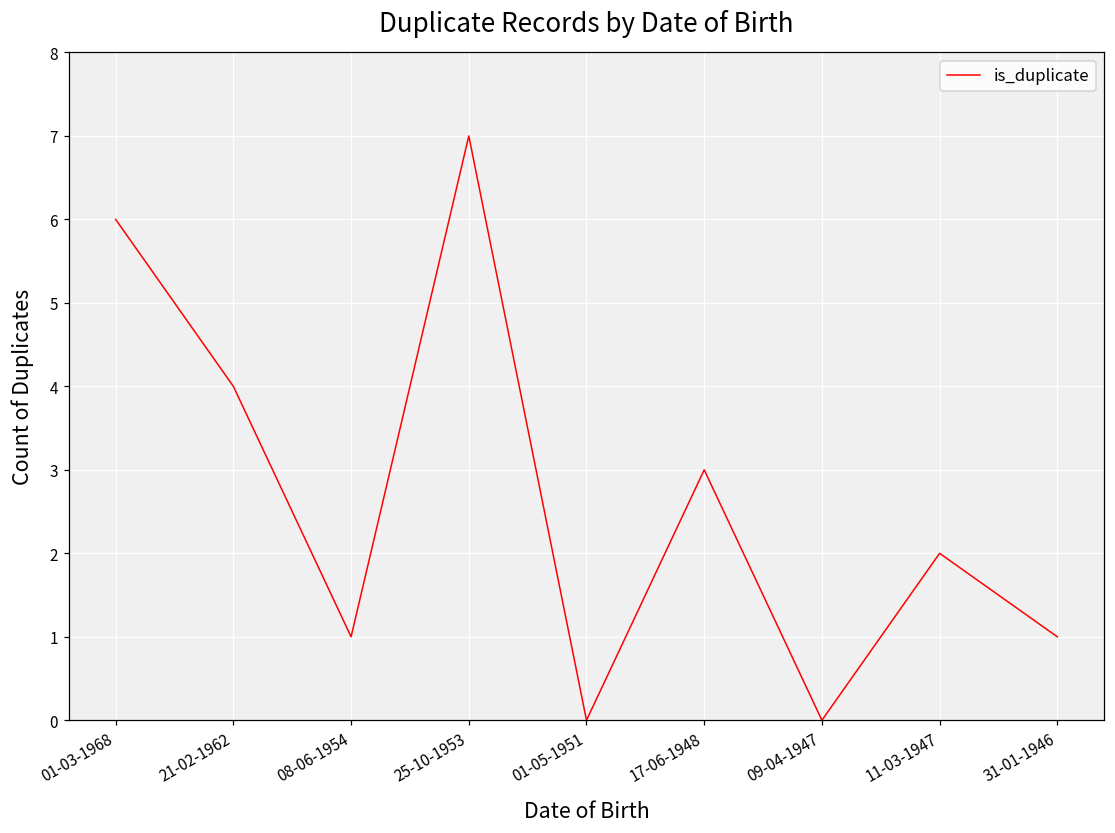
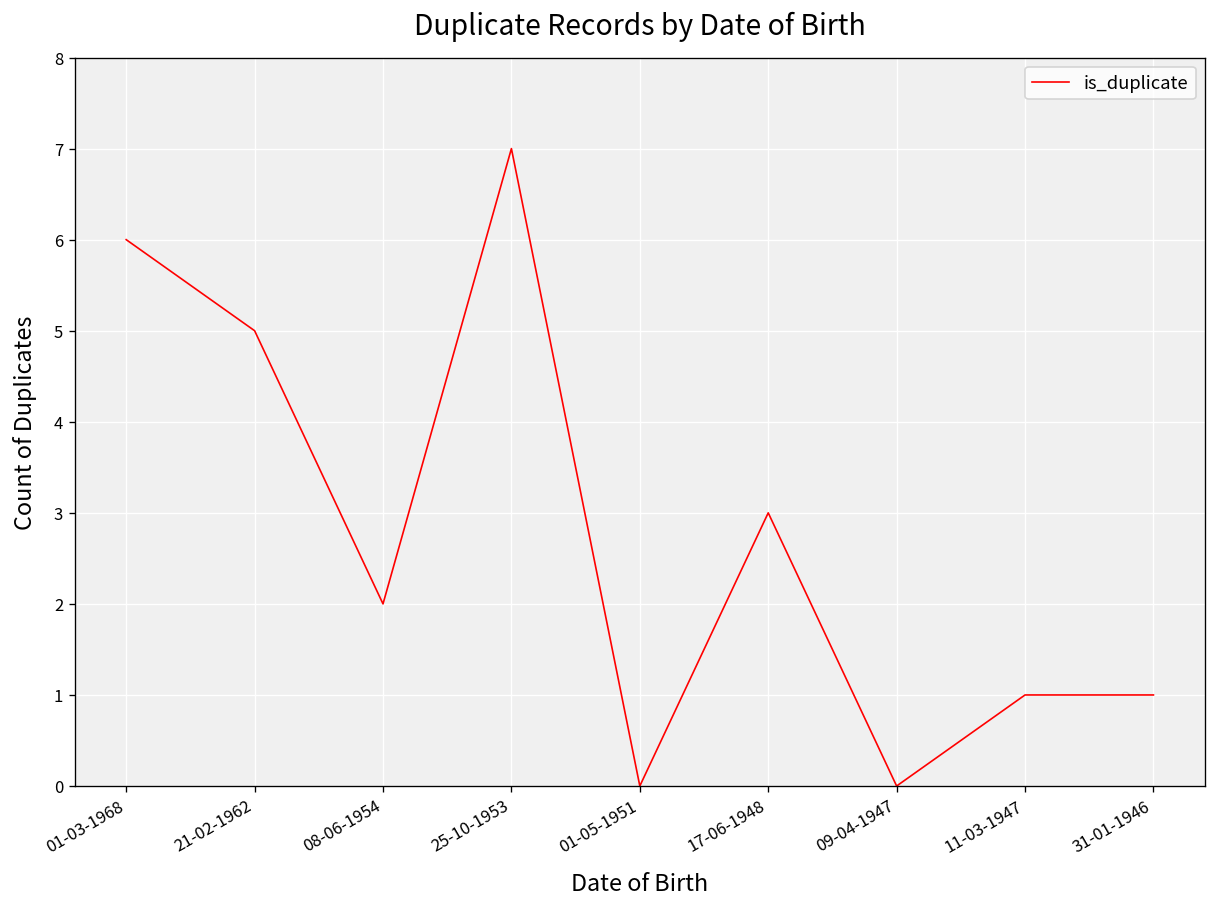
  {
    "01-03-1968": 6,
-   "21-02-1962": 4,
-   "08-06-1954": 1,
+   "21-02-1962": 5,
+   "08-06-1954": 2,
    "25-10-1953": 7,
    "01-05-1951": 0,
    "17-06-1948": 3,
    "09-04-1947": 0,
-   "11-03-1947": 2,
+   "11-03-1947": 1,
    "31-01-1946": 1
  }
